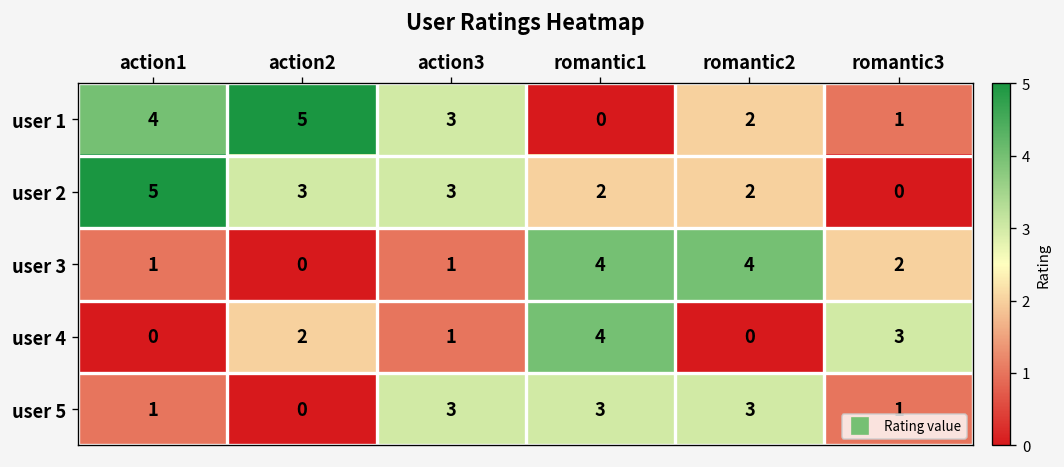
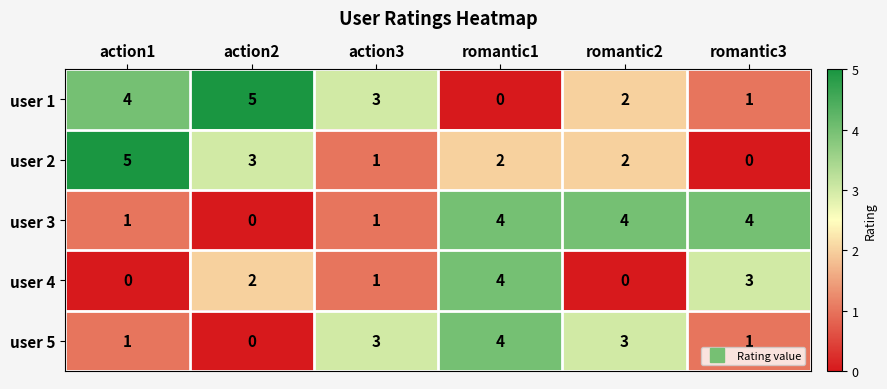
  {
    "user 1": {
      "action1": 4,
      "action2": 5,
      "action3": 3,
      "romantic1": 0,
      "romantic2": 2,
      "romantic3": 1
    },
    "user 2": {
      "action1": 5,
      "action2": 3,
-     "action3": 3,
+     "action3": 1,
      "romantic1": 2,
      "romantic2": 2,
      "romantic3": 0
    },
    "user 3": {
      "action1": 1,
      "action2": 0,
      "action3": 1,
      "romantic1": 4,
      "romantic2": 4,
-     "romantic3": 2
+     "romantic3": 4
    },
    "user 4": {
      "action1": 0,
      "action2": 2,
      "action3": 1,
      "romantic1": 4,
      "romantic2": 0,
      "romantic3": 3
    },
    "user 5": {
      "action1": 1,
      "action2": 0,
      "action3": 3,
-     "romantic1": 3,
+     "romantic1": 4,
      "romantic2": 3
    }
  }
